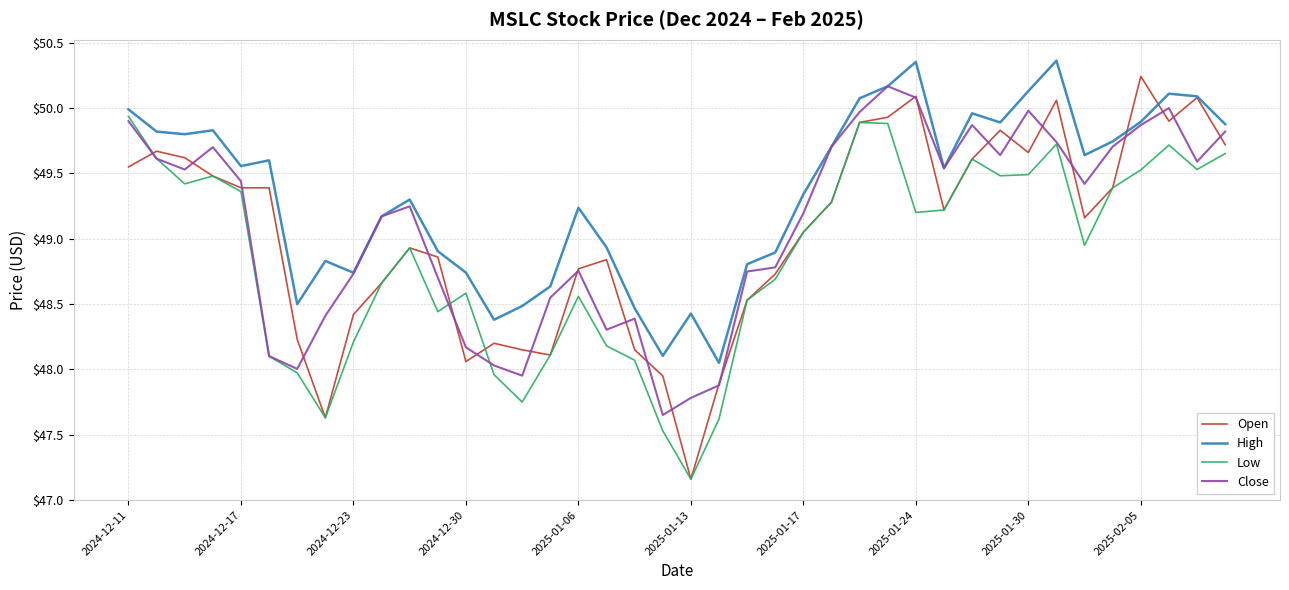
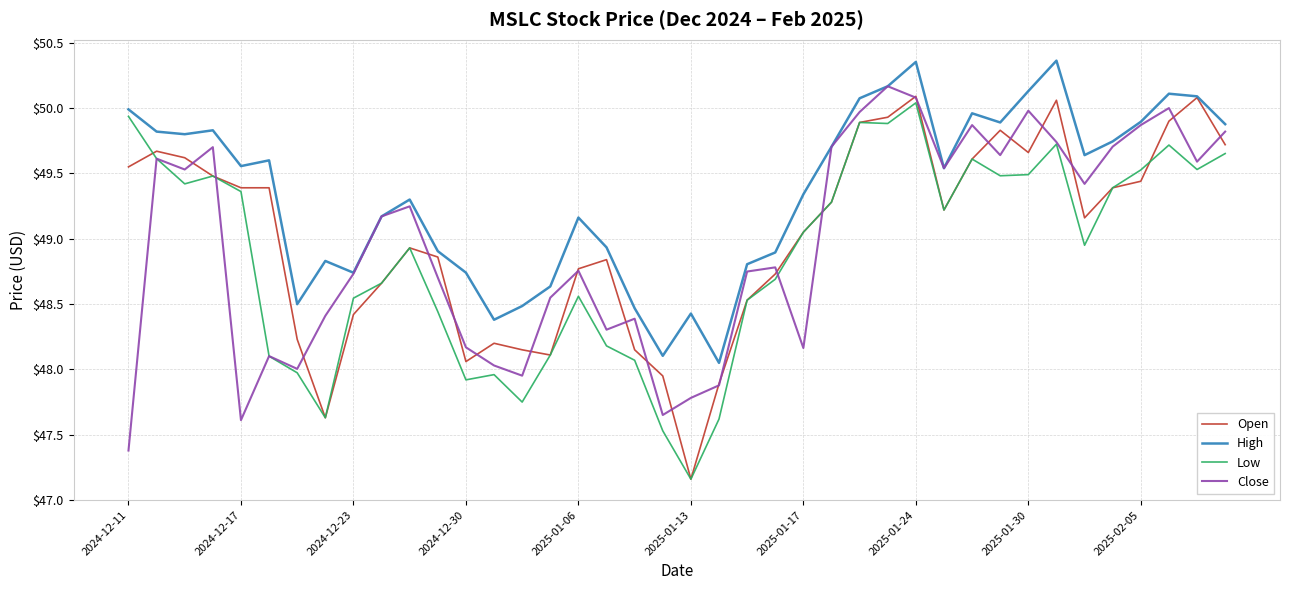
  {
    "Open": {
      "2024-12-11": "$49.55",
      "2024-12-17": "$49.39",
      "2024-12-23": "$48.42",
      "2024-12-30": "$48.06",
      "2025-01-30": "$49.66",
-     "2025-02-05": "$50.24"
+     "2025-02-05": "$49.44"
    },
    "High": {
      "2024-12-11": "$49.99",
      "2024-12-17": "$49.56",
      "2024-12-30": "$48.74",
-     "2025-01-06": "$49.24",
+     "2025-01-06": "$49.16",
      "2025-01-13": "$48.43",
      "2025-01-17": "$49.34",
      "2025-01-24": "$50.35",
      "2025-01-30": "$50.13",
      "2025-02-05": "$49.90"
    },
    "Low": {
      "2024-12-11": "$49.94",
      "2024-12-17": "$49.36",
-     "2024-12-23": "$48.21",
-     "2024-12-30": "$48.58",
+     "2024-12-23": "$48.55",
+     "2024-12-30": "$47.92",
      "2025-01-06": "$48.56",
-     "2025-01-24": "$49.20",
+     "2025-01-24": "$50.04",
      "2025-01-30": "$49.49",
      "2025-02-05": "$49.53"
    },
    "Close": {
-     "2024-12-11": "$49.90",
-     "2024-12-17": "$49.44",
+     "2024-12-11": "$47.38",
+     "2024-12-17": "$47.61",
      "2024-12-30": "$48.17",
      "2025-01-13": "$47.78",
-     "2025-01-17": "$49.19",
+     "2025-01-17": "$48.16",
      "2025-01-30": "$49.98",
      "2025-02-05": "$49.87"
    }
  }
